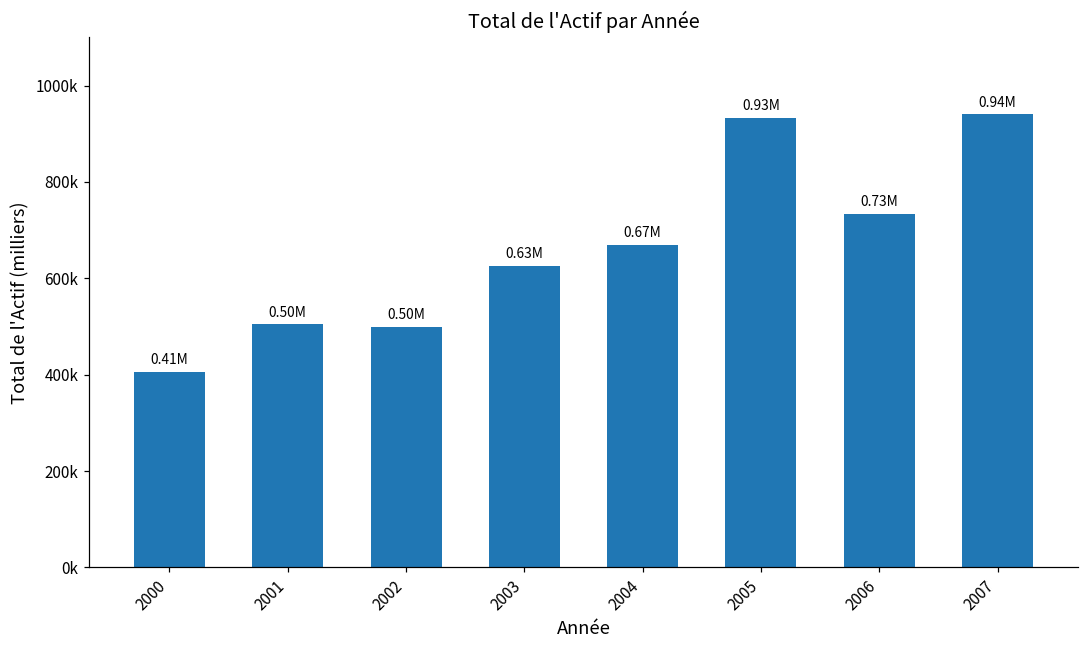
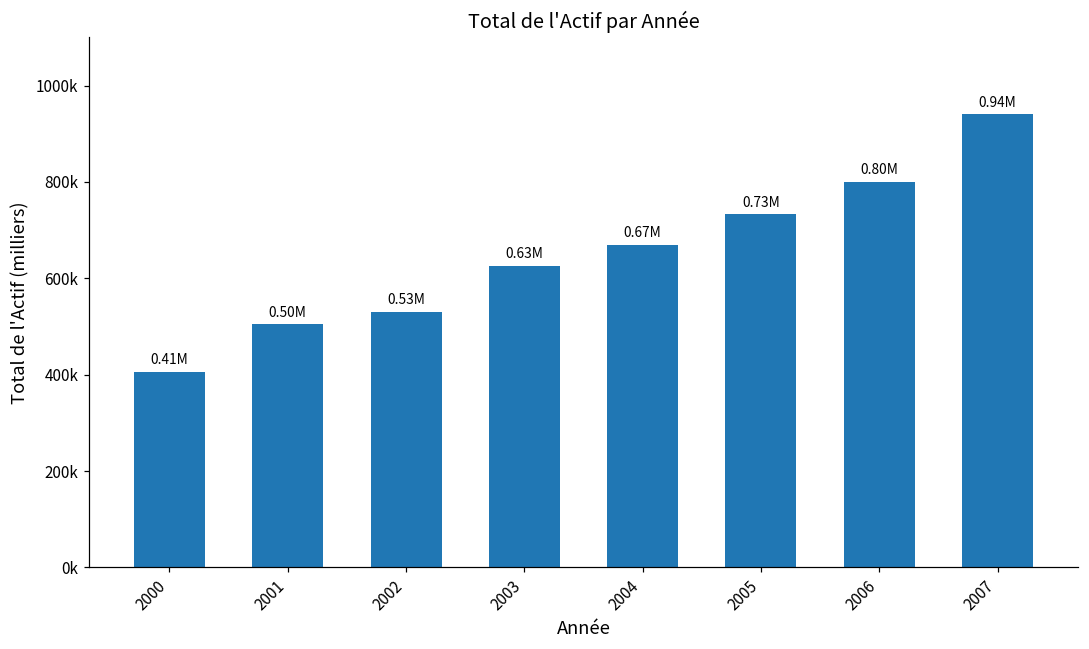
  {
    "2000": "0.41M",
    "2001": "0.50M",
-   "2002": "0.50M",
+   "2002": "0.53M",
    "2003": "0.63M",
    "2004": "0.67M",
-   "2005": "0.93M",
-   "2006": "0.73M",
+   "2005": "0.73M",
+   "2006": "0.80M",
    "2007": "0.94M"
  }
